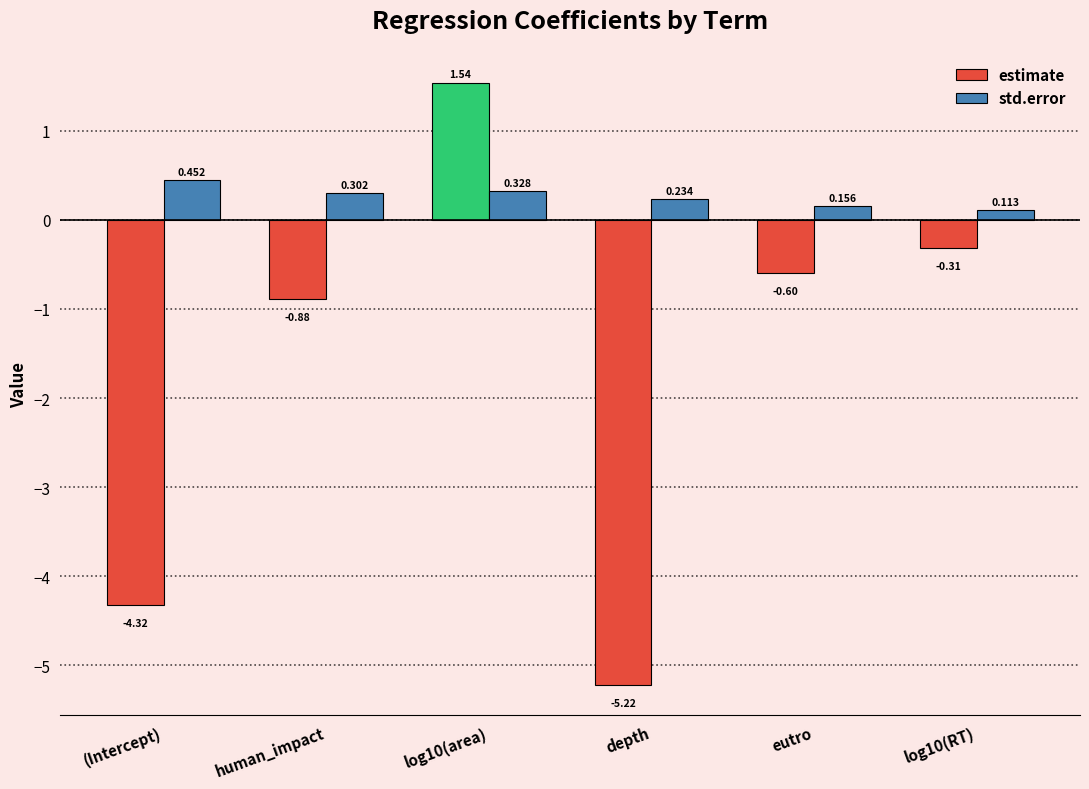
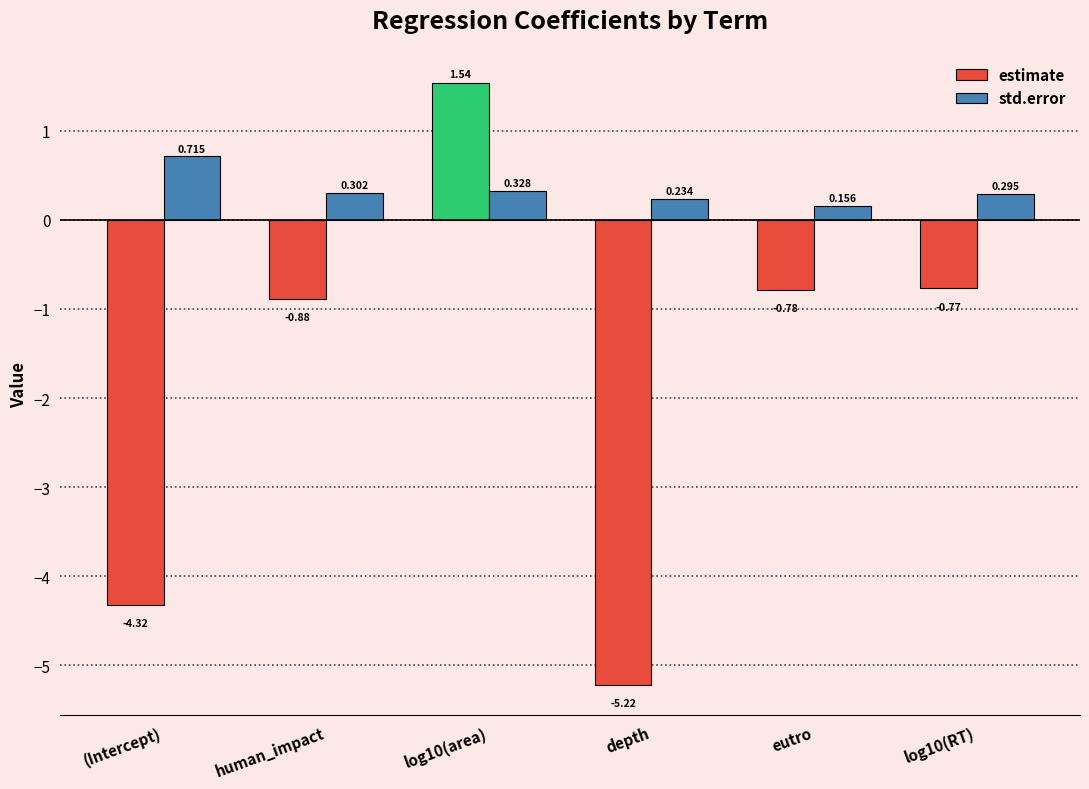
  {
    "estimate": {
      "(Intercept)": -4.32,
      "human_impact": -0.88,
      "log10(area)": 1.54,
      "depth": -5.22,
-     "eutro": -0.60,
-     "log10(RT)": -0.31
+     "eutro": -0.78,
+     "log10(RT)": -0.77
    },
    "std.error": {
-     "(Intercept)": 0.452,
+     "(Intercept)": 0.715,
      "human_impact": 0.302,
      "log10(area)": 0.328,
      "depth": 0.234,
      "eutro": 0.156,
-     "log10(RT)": 0.113
+     "log10(RT)": 0.295
    }
  }
